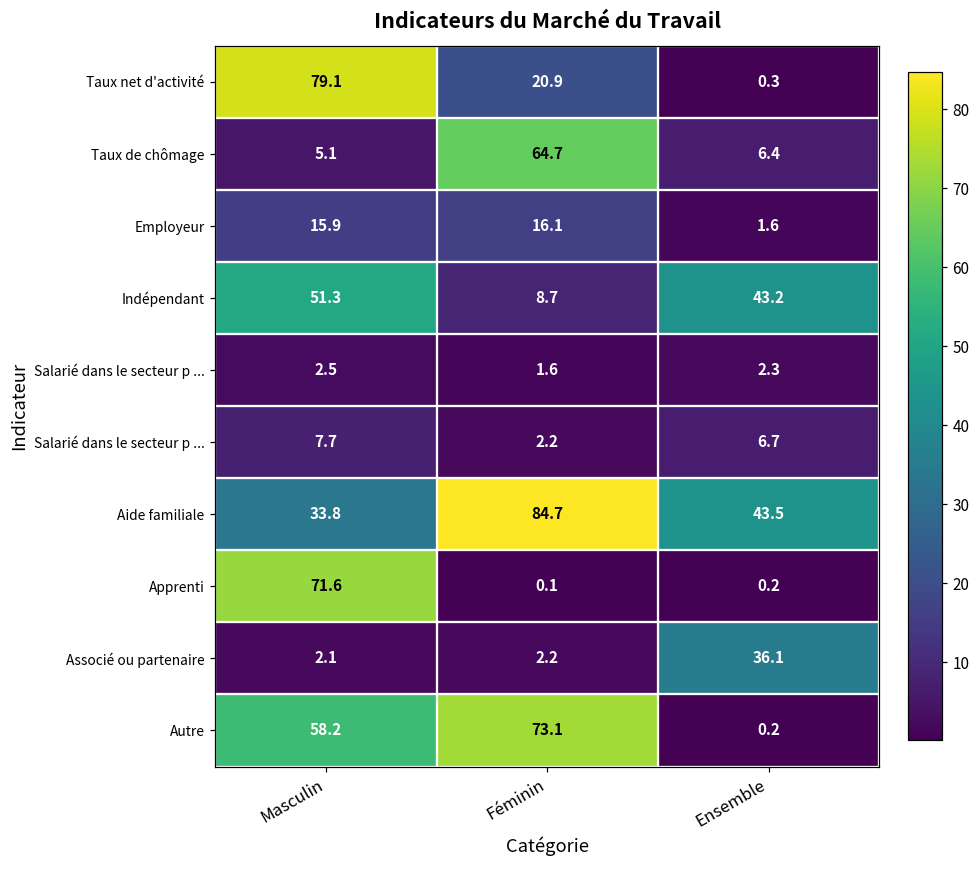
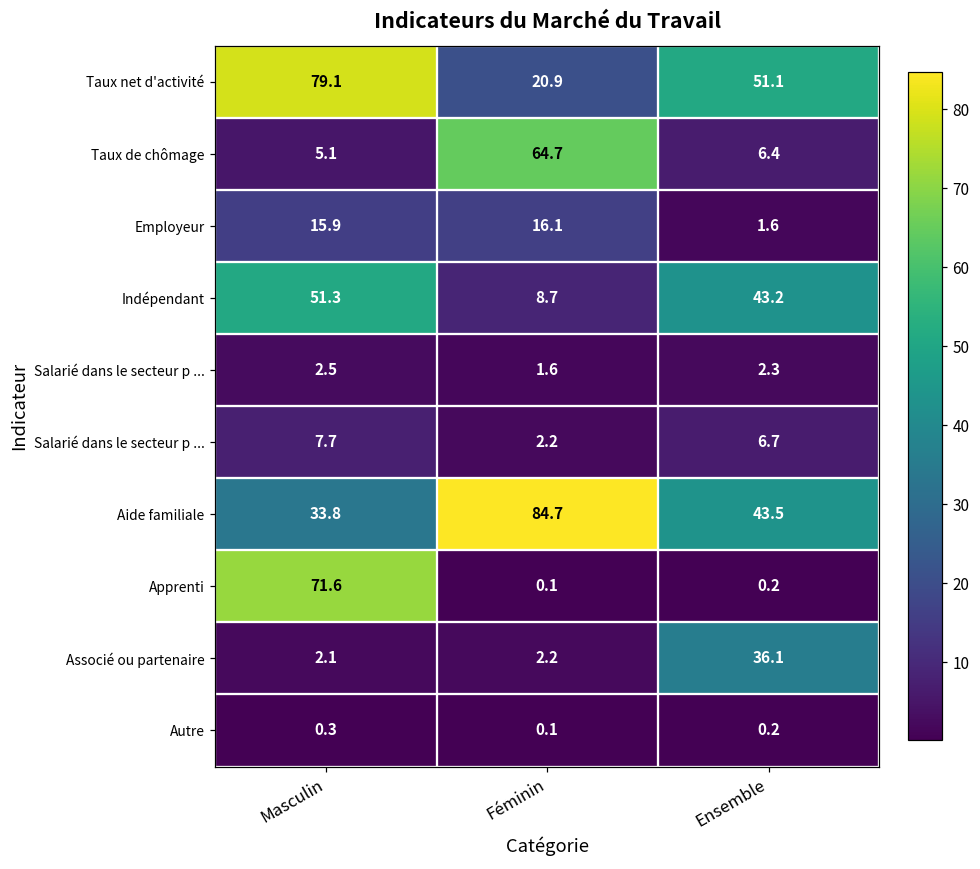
  {
    "Taux net d'activité": {
      "Masculin": 79.1,
      "Féminin": 20.9,
-     "Ensemble": 0.3
+     "Ensemble": 51.1
    },
    "Taux de chômage": {
      "Masculin": 5.1,
      "Féminin": 64.7,
      "Ensemble": 6.4
    },
    "Employeur": {
      "Masculin": 15.9,
      "Féminin": 16.1,
      "Ensemble": 1.6
    },
    "Indépendant": {
      "Masculin": 51.3,
      "Féminin": 8.7,
      "Ensemble": 43.2
    },
    "Aide familiale": {
      "Masculin": 33.8,
      "Féminin": 84.7,
      "Ensemble": 43.5
    },
    "Apprenti": {
      "Masculin": 71.6,
      "Féminin": 0.1,
      "Ensemble": 0.2
    },
    "Associé ou partenaire": {
      "Masculin": 2.1,
      "Féminin": 2.2,
      "Ensemble": 36.1
    },
    "Autre": {
-     "Masculin": 58.2,
-     "Féminin": 73.1,
+     "Masculin": 0.3,
+     "Féminin": 0.1,
      "Ensemble": 0.2
    }
  }
